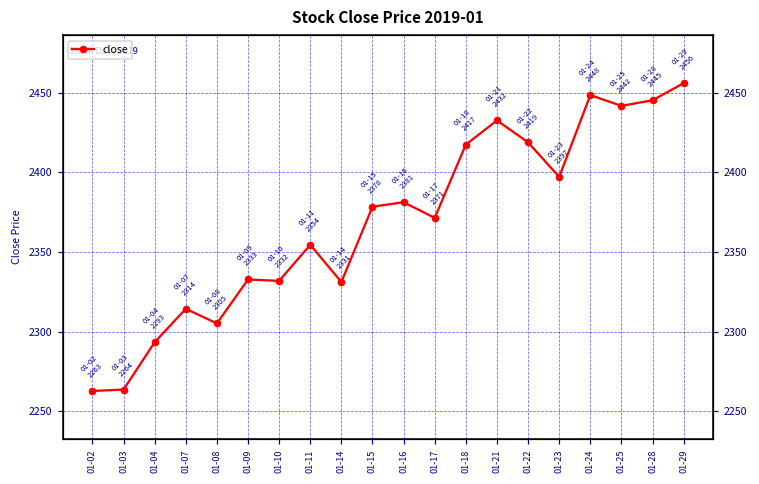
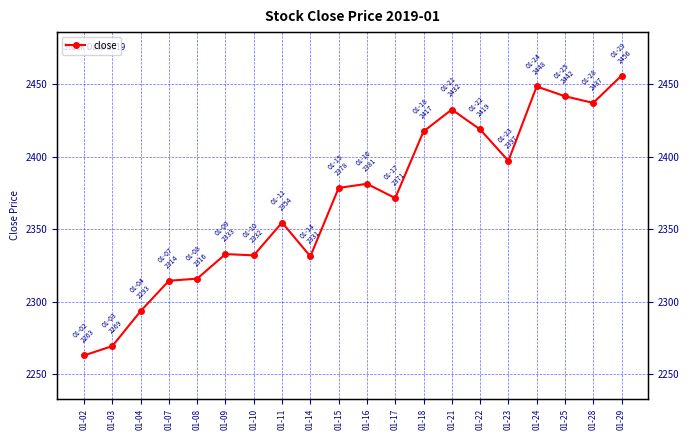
  {
    "01-02": 2263,
-   "01-03": 2264,
+   "01-03": 2269,
    "01-04": 2293,
    "01-07": 2314,
-   "01-08": 2305,
+   "01-08": 2316,
    "01-09": 2333,
    "01-10": 2332,
    "01-11": 2354,
    "01-14": 2331,
    "01-15": 2378,
    "01-16": 2381,
    "01-17": 2371,
    "01-18": 2417,
    "01-21": 2432,
    "01-22": 2419,
    "01-23": 2397,
    "01-24": 2448,
    "01-25": 2442,
-   "01-28": 2445,
+   "01-28": 2437,
    "01-29": 2456
  }
